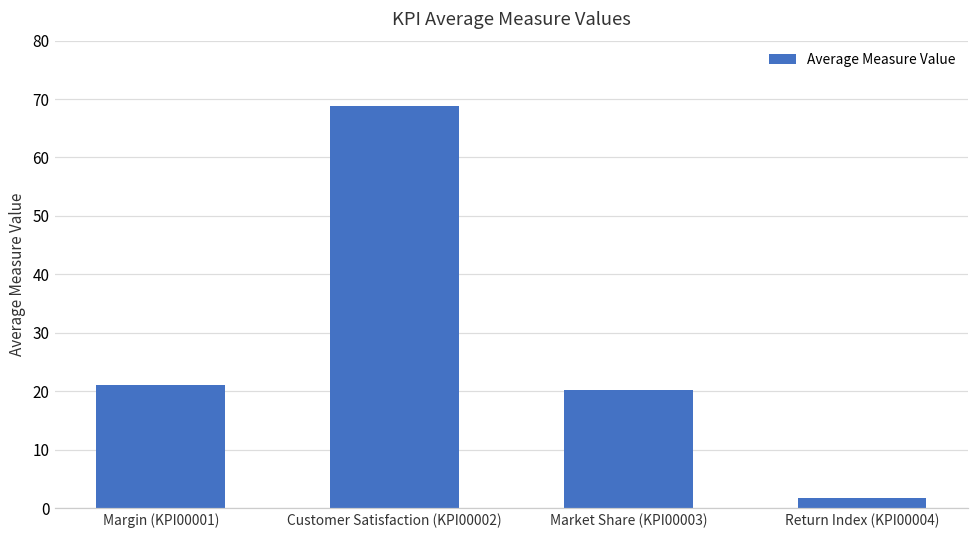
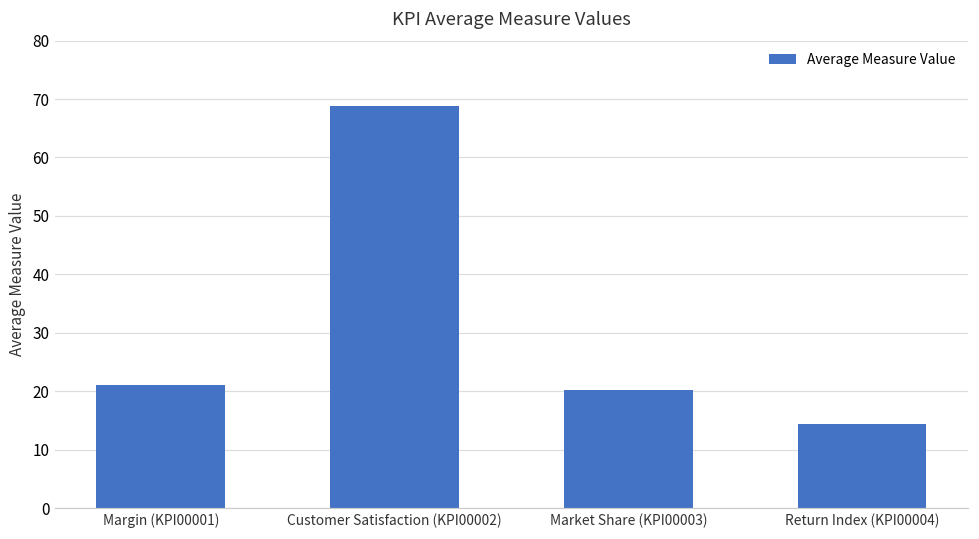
  {
    "Margin (KPI00001)": 21,
    "Customer Satisfaction (KPI00002)": 69,
    "Market Share (KPI00003)": 20,
-   "Return Index (KPI00004)": 2
+   "Return Index (KPI00004)": 14
  }
